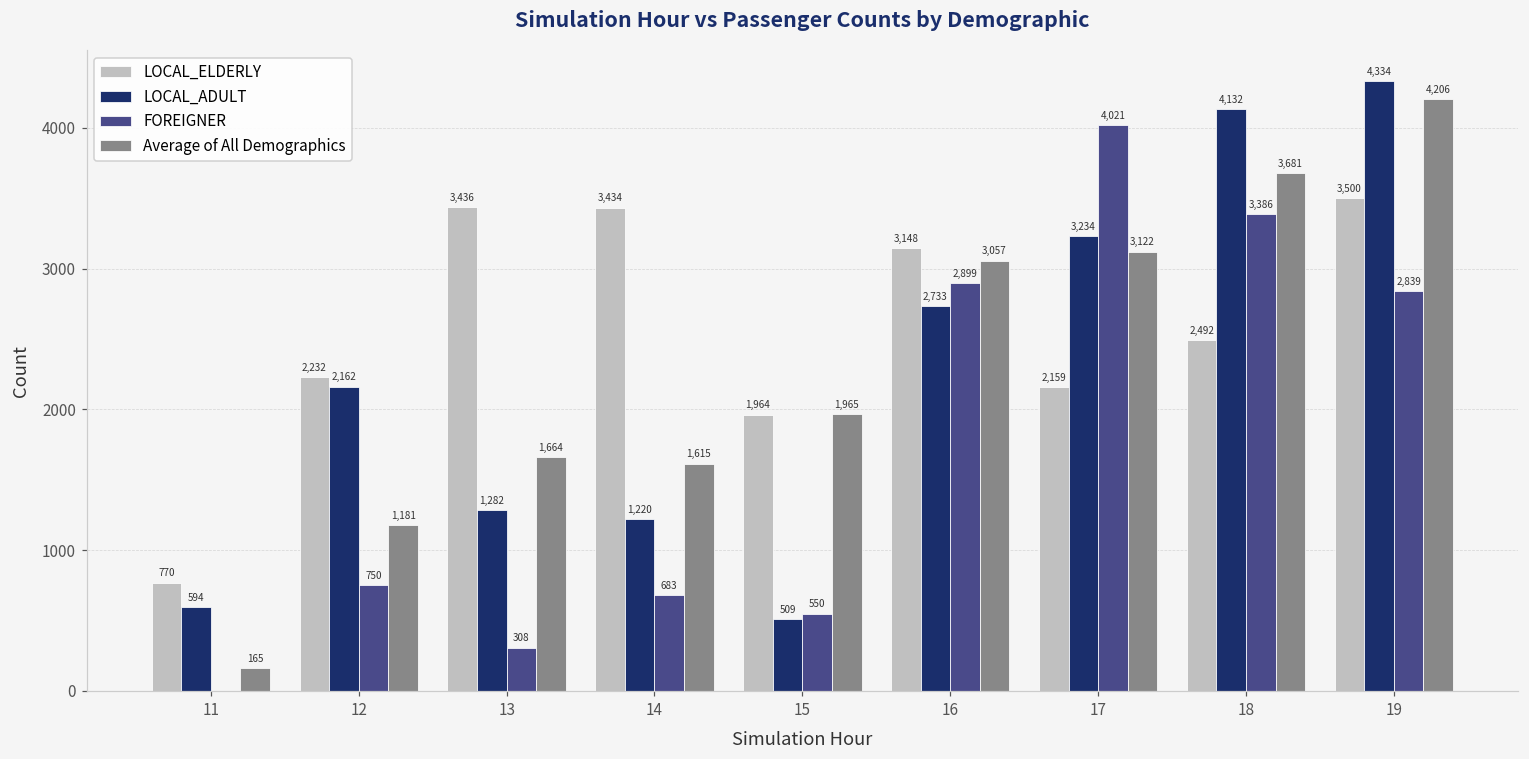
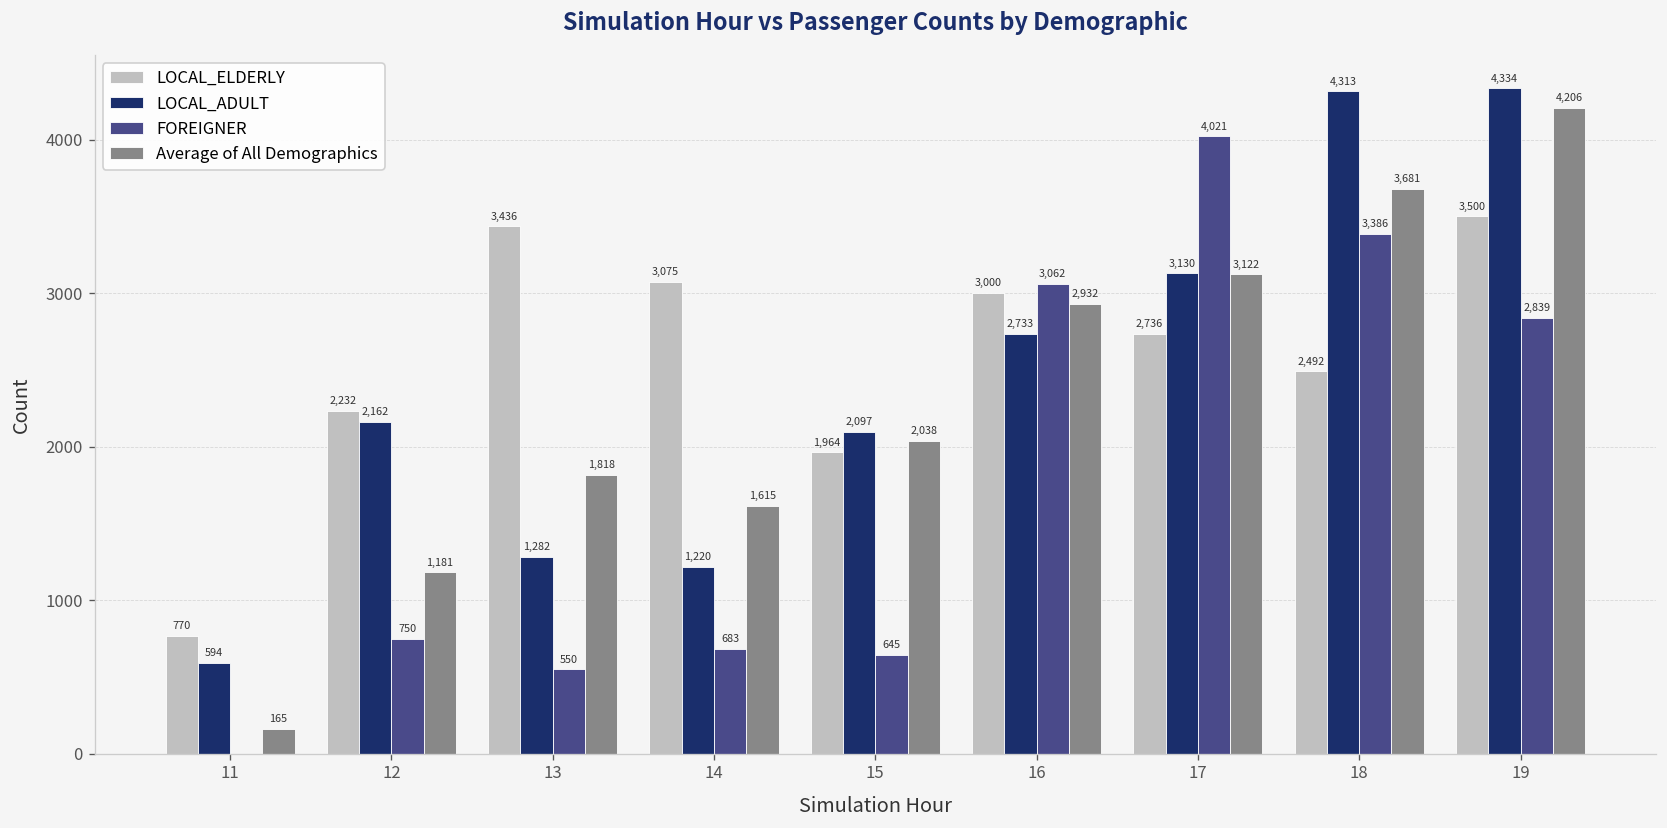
  {
    "LOCAL_ELDERLY": {
      "11": "770",
      "12": "2,232",
      "13": "3,436",
-     "14": "3,434",
+     "14": "3,075",
      "15": "1,964",
-     "16": "3,148",
-     "17": "2,159",
+     "16": "3,000",
+     "17": "2,736",
      "18": "2,492",
      "19": "3,500"
    },
    "LOCAL_ADULT": {
      "11": "594",
      "12": "2,162",
      "13": "1,282",
      "14": "1,220",
-     "15": "509",
+     "15": "2,097",
      "16": "2,733",
-     "17": "3,234",
-     "18": "4,132",
+     "17": "3,130",
+     "18": "4,313",
      "19": "4,334"
    },
    "FOREIGNER": {
      "12": "750",
-     "13": "308",
+     "13": "550",
      "14": "683",
-     "15": "550",
-     "16": "2,899",
+     "15": "645",
+     "16": "3,062",
      "17": "4,021",
      "18": "3,386",
      "19": "2,839"
    },
    "Average of All Demographics": {
      "11": "165",
      "12": "1,181",
-     "13": "1,664",
+     "13": "1,818",
      "14": "1,615",
-     "15": "1,965",
-     "16": "3,057",
+     "15": "2,038",
+     "16": "2,932",
      "17": "3,122",
      "18": "3,681",
      "19": "4,206"
    }
  }
